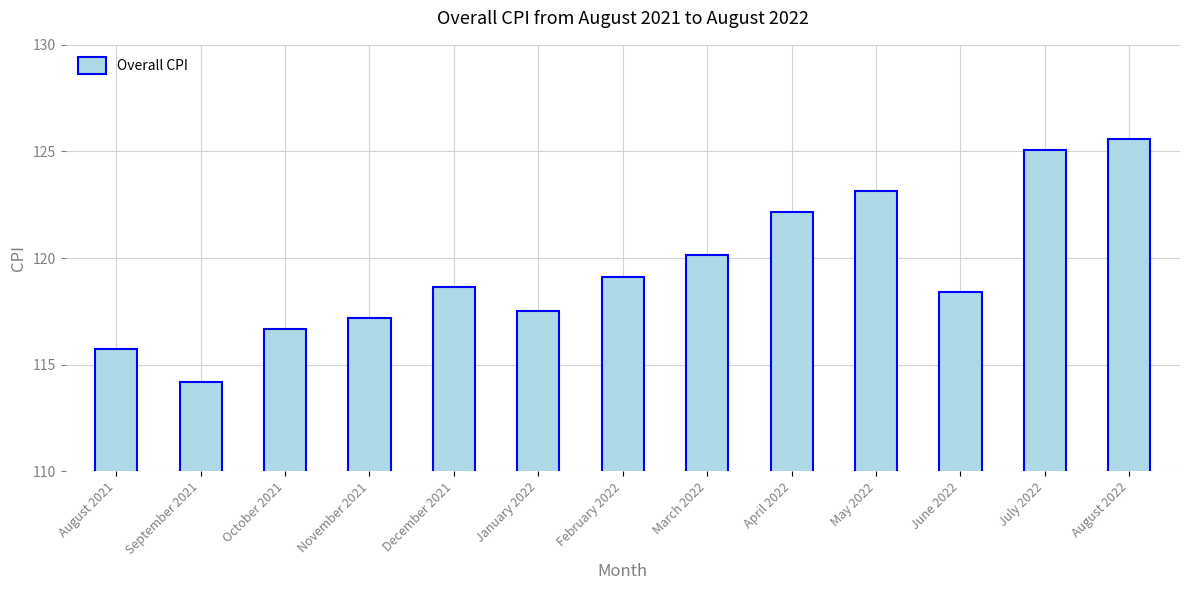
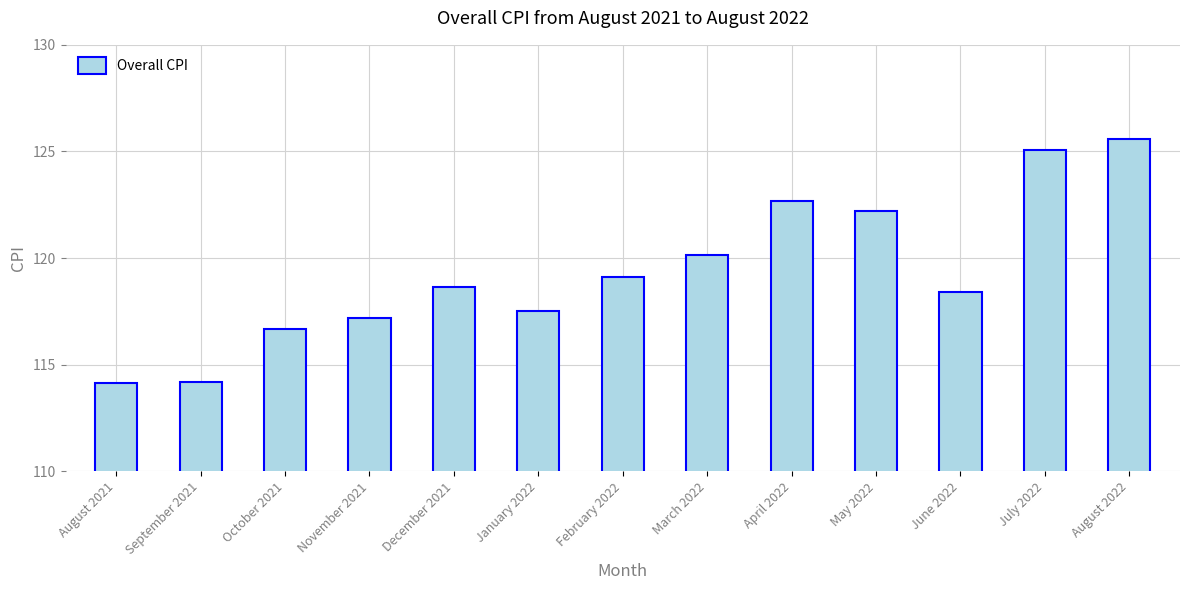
  {
-   "August 2021": 115.7,
+   "August 2021": 114.2,
    "September 2021": 114.2,
    "October 2021": 116.7,
    "November 2021": 117.2,
    "December 2021": 118.7,
    "January 2022": 117.5,
    "February 2022": 119.1,
    "March 2022": 120.1,
-   "April 2022": 122.2,
-   "May 2022": 123.1,
+   "April 2022": 122.7,
+   "May 2022": 122.2,
    "June 2022": 118.4,
    "July 2022": 125.1,
    "August 2022": 125.6
  }
